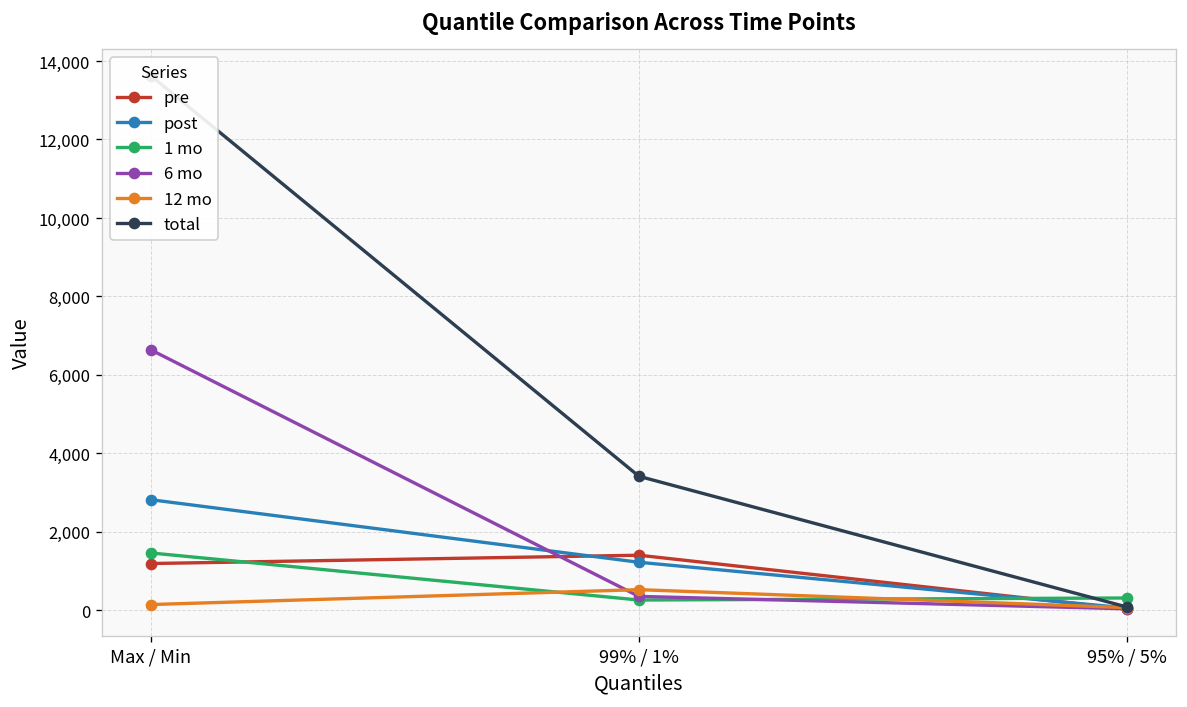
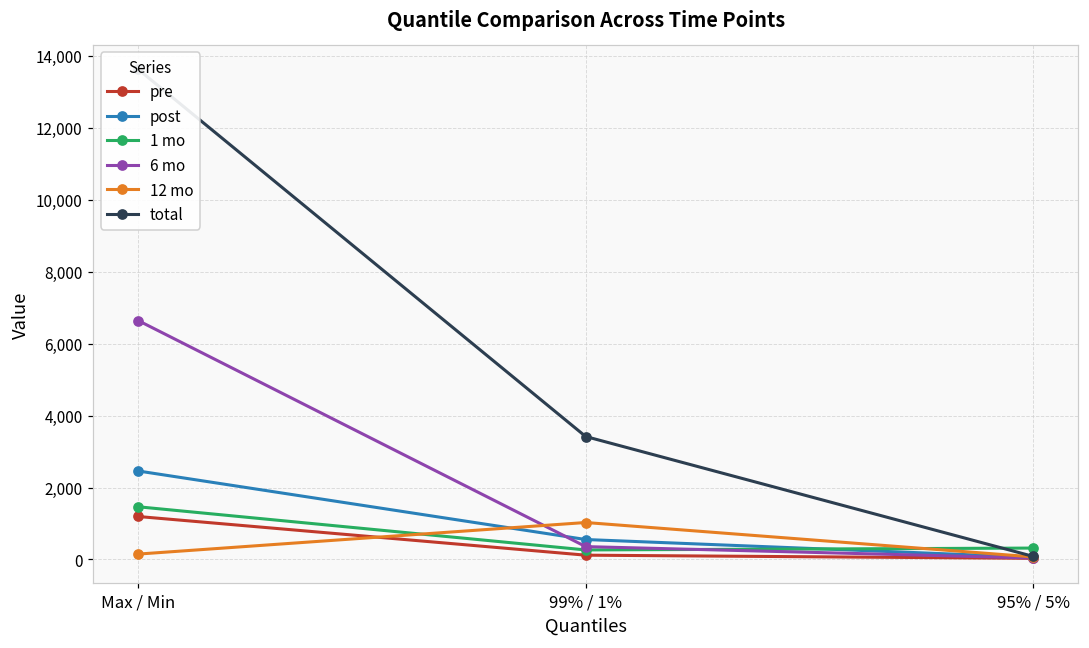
  {
    "pre": {
      "Max / Min": "1,200",
-     "99% / 1%": "1,400"
+     "99% / 1%": "100"
    },
    "post": {
-     "Max / Min": "2,800",
-     "99% / 1%": "1,200"
+     "Max / Min": "2,500",
+     "99% / 1%": "600"
    },
    "1 mo": {
      "Max / Min": "1,500",
      "99% / 1%": "300",
      "95% / 5%": "300"
    },
    "6 mo": {
      "Max / Min": "6,600",
      "99% / 1%": "400"
    },
    "12 mo": {
      "Max / Min": "100",
-     "99% / 1%": "500"
+     "99% / 1%": "1,000"
    },
    "total": {
      "99% / 1%": "3,400"
    }
  }
